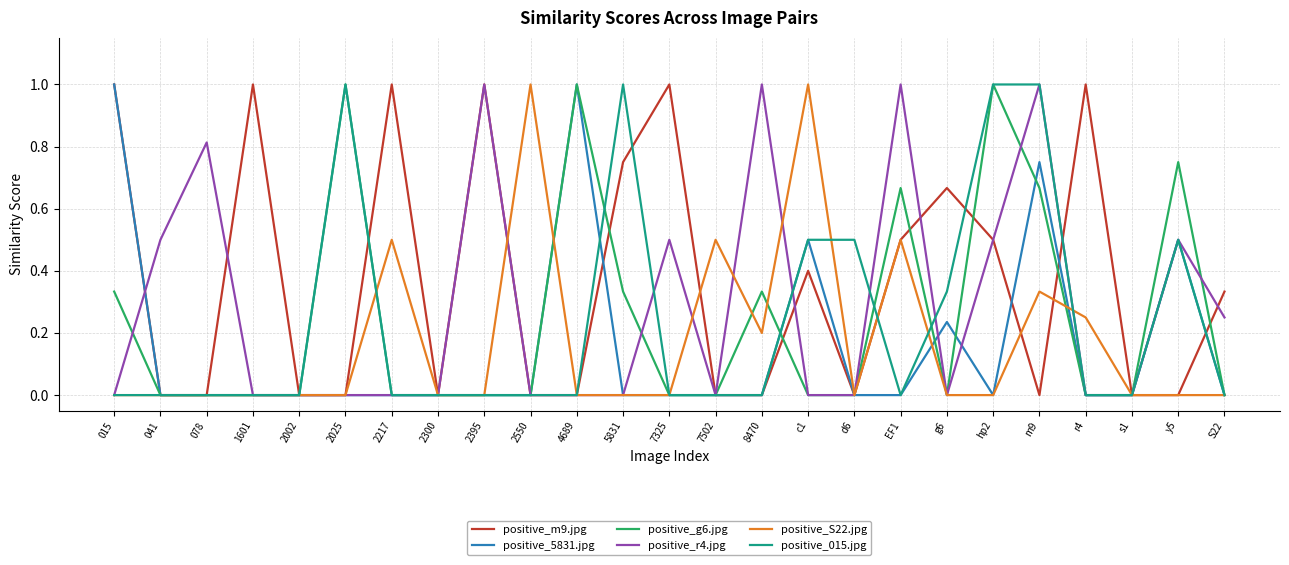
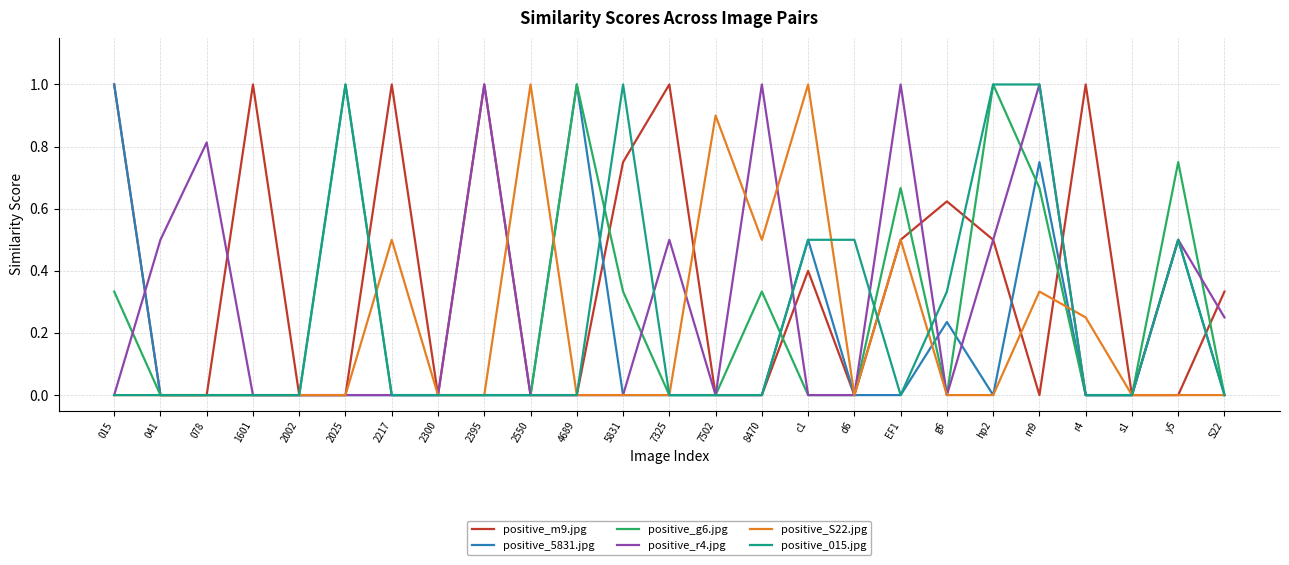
  {
    "positive_m9.jpg": {
      "1601": 1.00,
      "2217": 1.00,
      "5831": 0.75,
      "7325": 1.00,
      "c1": 0.40,
-     "g6": 0.67,
+     "g6": 0.62,
      "m9": 0.00,
      "r4": 1.00,
      "S22": 0.33
    },
    "positive_5831.jpg": {
      "g6": 0.24,
      "m9": 0.75
    },
    "positive_r4.jpg": {
      "041": 0.50,
      "078": 0.81,
      "7325": 0.50,
      "8470": 1.00,
      "EF1": 1.00,
      "S22": 0.25
    },
    "positive_S22.jpg": {
      "2217": 0.5,
      "2550": 1.0,
-     "7502": 0.5,
-     "8470": 0.2,
+     "7502": 0.9,
+     "8470": 0.5,
      "c1": 1.0,
      "m9": 0.33,
      "r4": 0.25
    }
  }
